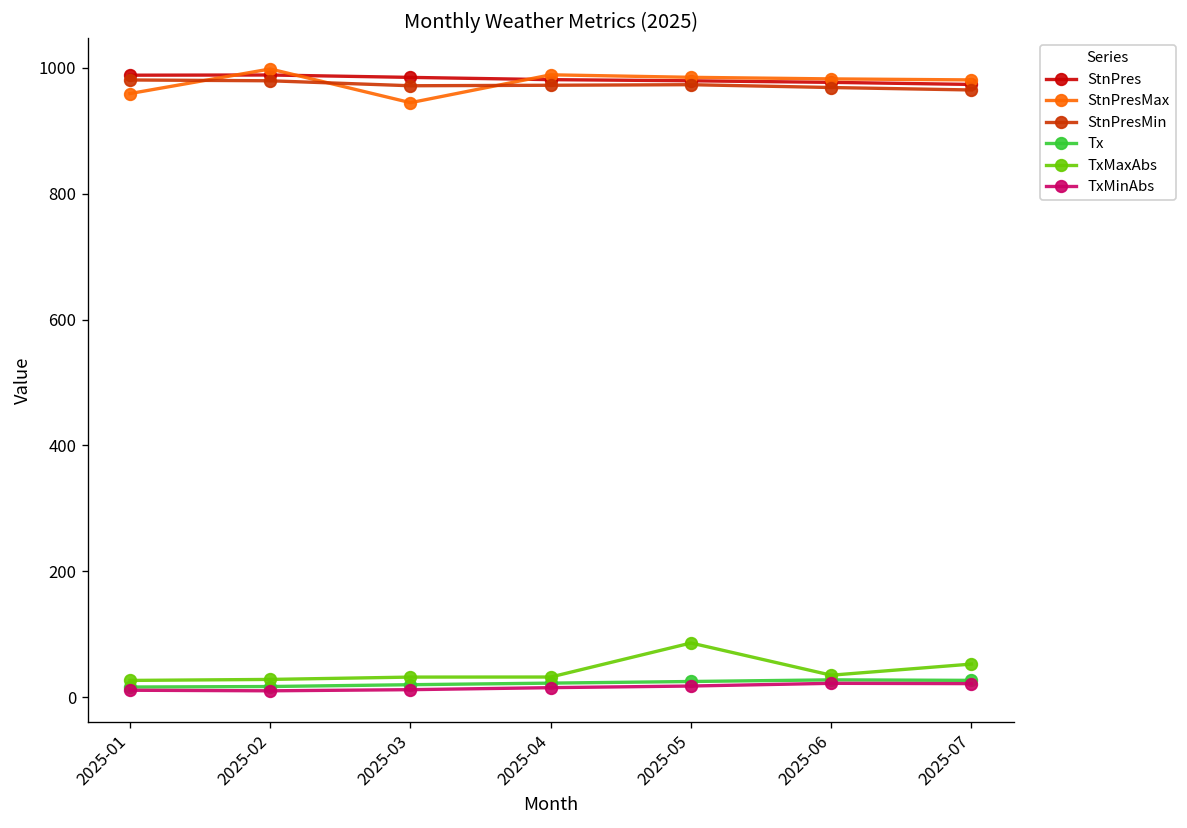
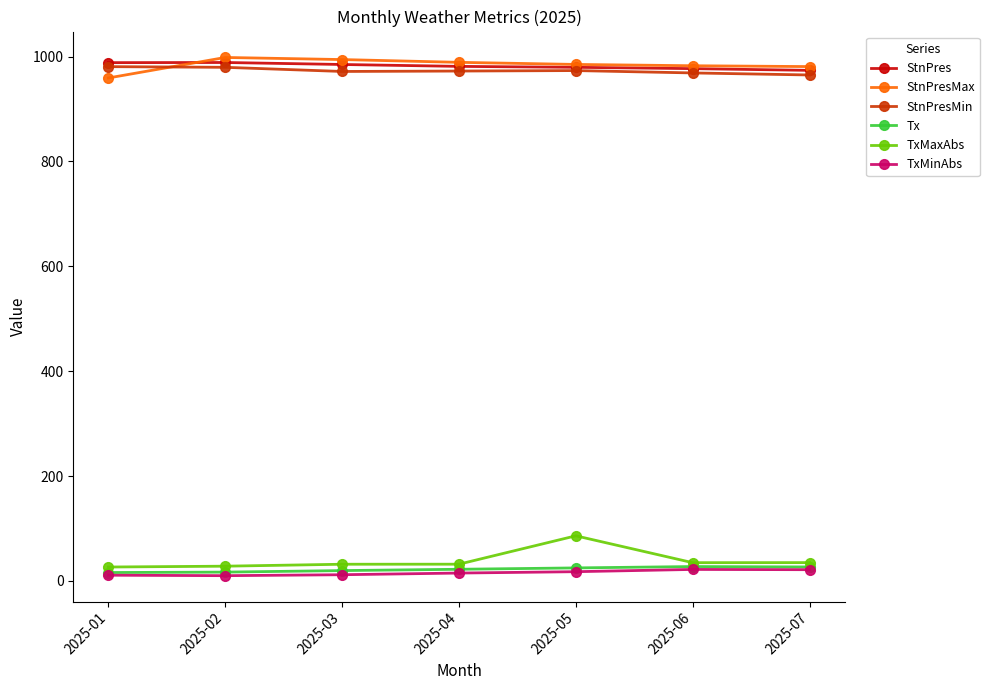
  {
    "StnPresMax": {
      "2025-01": 960,
      "2025-02": 1000,
-     "2025-03": 940,
+     "2025-03": 990,
      "2025-04": 990,
      "2025-05": 990,
      "2025-06": 980,
      "2025-07": 980
    },
    "Tx": {
      "2025-01": 20,
      "2025-02": 20,
      "2025-03": 20,
      "2025-04": 20,
      "2025-05": 20,
      "2025-06": 30,
      "2025-07": 30
    },
    "TxMaxAbs": {
      "2025-01": 30,
      "2025-02": 30,
      "2025-03": 30,
      "2025-04": 30,
      "2025-05": 90,
      "2025-06": 30,
-     "2025-07": 50
+     "2025-07": 30
    },
    "TxMinAbs": {
      "2025-01": 10,
      "2025-02": 10,
      "2025-03": 10,
      "2025-04": 20,
      "2025-05": 20,
      "2025-06": 20,
      "2025-07": 20
    }
  }
